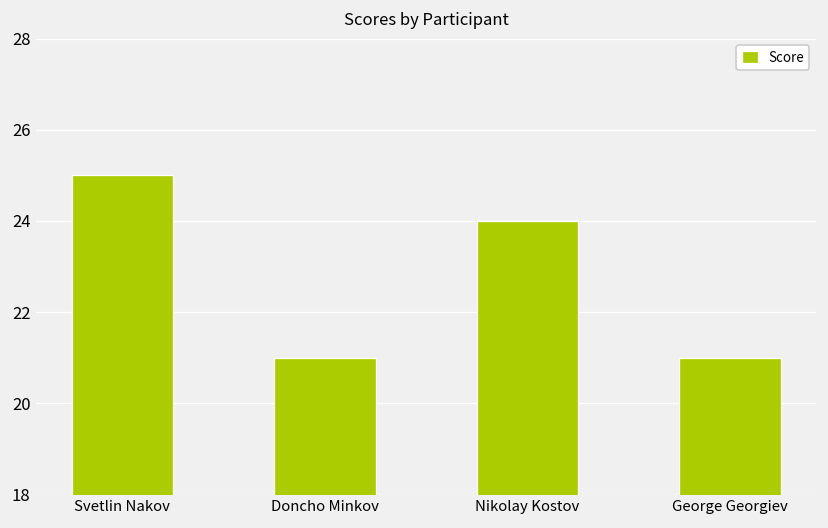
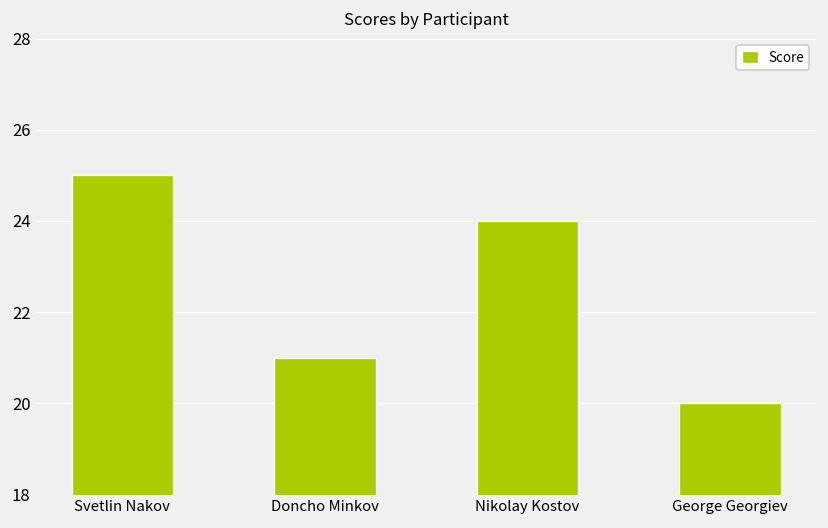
  {
    "Svetlin Nakov": 25,
    "Doncho Minkov": 21,
    "Nikolay Kostov": 24,
-   "George Georgiev": 21
+   "George Georgiev": 20
  }
